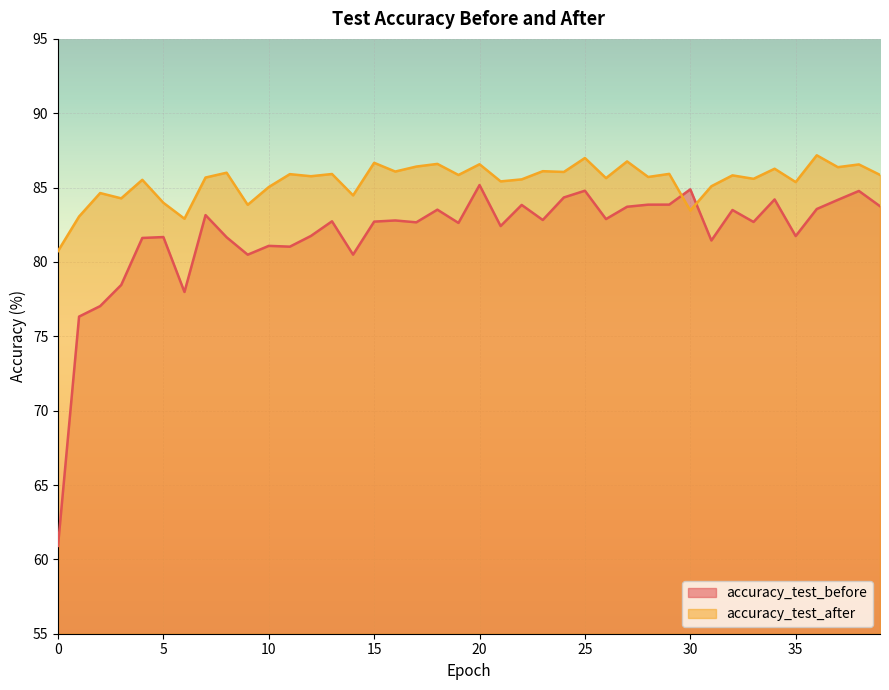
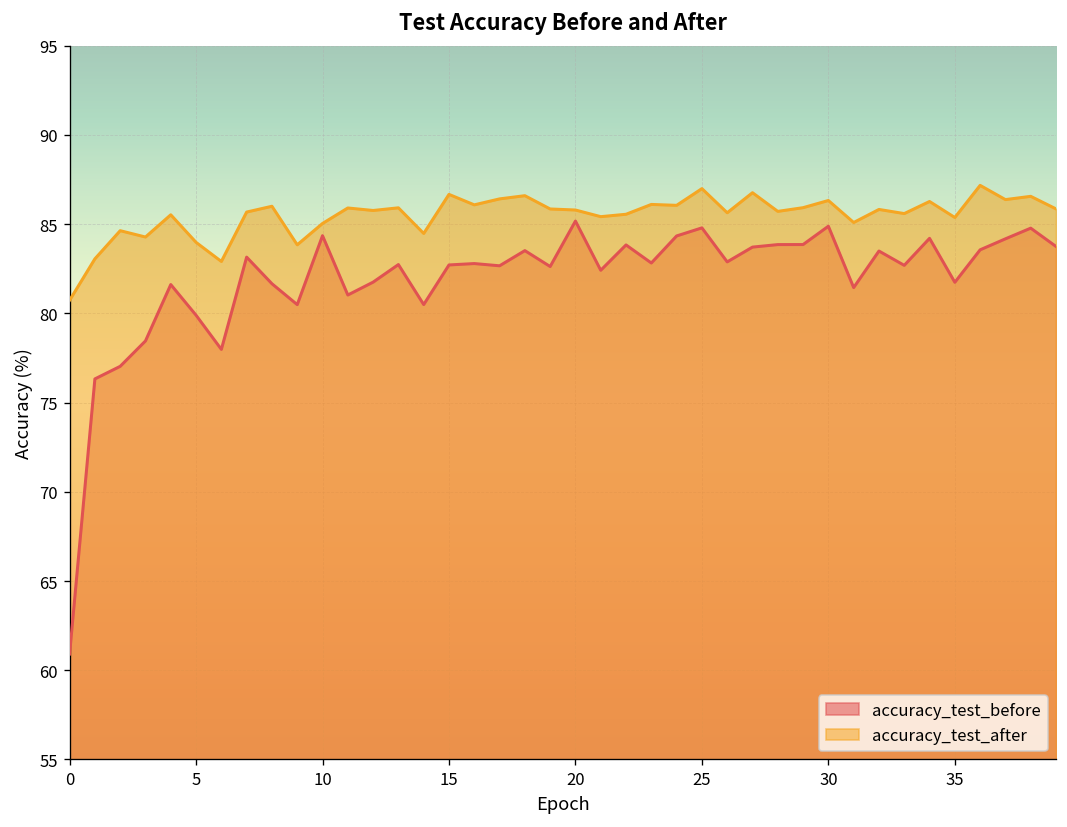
  {
    "accuracy_test_before": {
      "0": 60.9,
-     "5": 81.7,
-     "10": 81.1,
+     "5": 79.9,
+     "10": 84.4,
      "15": 82.7,
      "20": 85.2,
      "25": 84.8,
      "30": 84.9,
      "35": 81.7
    },
    "accuracy_test_after": {
      "0": 80.7,
      "5": 84.0,
      "10": 85.0,
      "15": 86.7,
-     "20": 86.6,
+     "20": 85.8,
      "25": 87.0,
-     "30": 83.5,
+     "30": 86.3,
      "35": 85.4
    }
  }
